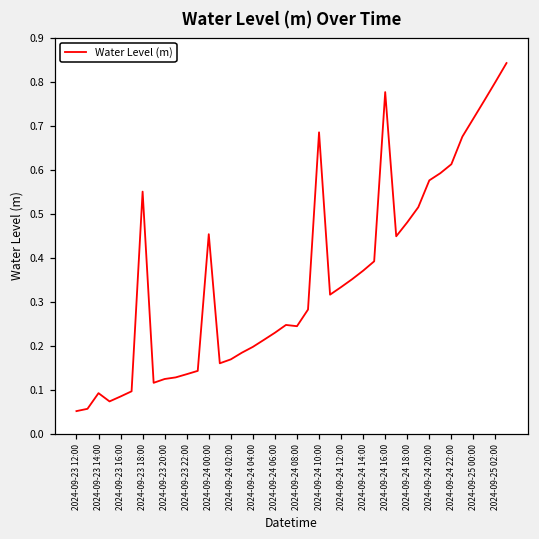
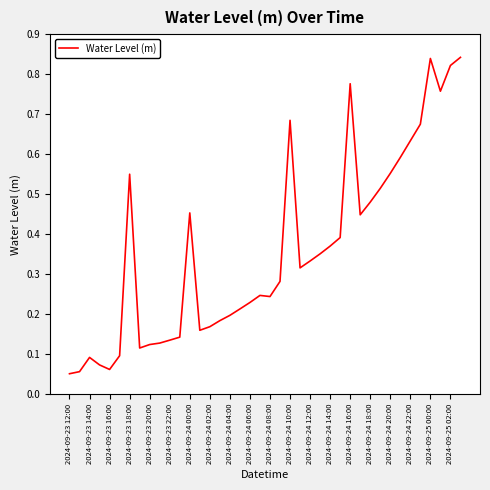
  {
    "2024-09-23 12:00": 0.05,
    "2024-09-23 14:00": 0.09,
-   "2024-09-23 16:00": 0.08,
+   "2024-09-23 16:00": 0.06,
    "2024-09-23 18:00": 0.55,
    "2024-09-23 20:00": 0.12,
    "2024-09-23 22:00": 0.14,
    "2024-09-24 00:00": 0.45,
    "2024-09-24 02:00": 0.17,
    "2024-09-24 04:00": 0.20,
    "2024-09-24 06:00": 0.23,
    "2024-09-24 08:00": 0.24,
    "2024-09-24 10:00": 0.68,
    "2024-09-24 12:00": 0.33,
    "2024-09-24 14:00": 0.37,
    "2024-09-24 16:00": 0.78,
    "2024-09-24 18:00": 0.48,
-   "2024-09-24 20:00": 0.58,
-   "2024-09-24 22:00": 0.61,
-   "2024-09-25 00:00": 0.72,
-   "2024-09-25 02:00": 0.80
+   "2024-09-24 20:00": 0.55,
+   "2024-09-24 22:00": 0.63,
+   "2024-09-25 00:00": 0.84,
+   "2024-09-25 02:00": 0.82
  }
